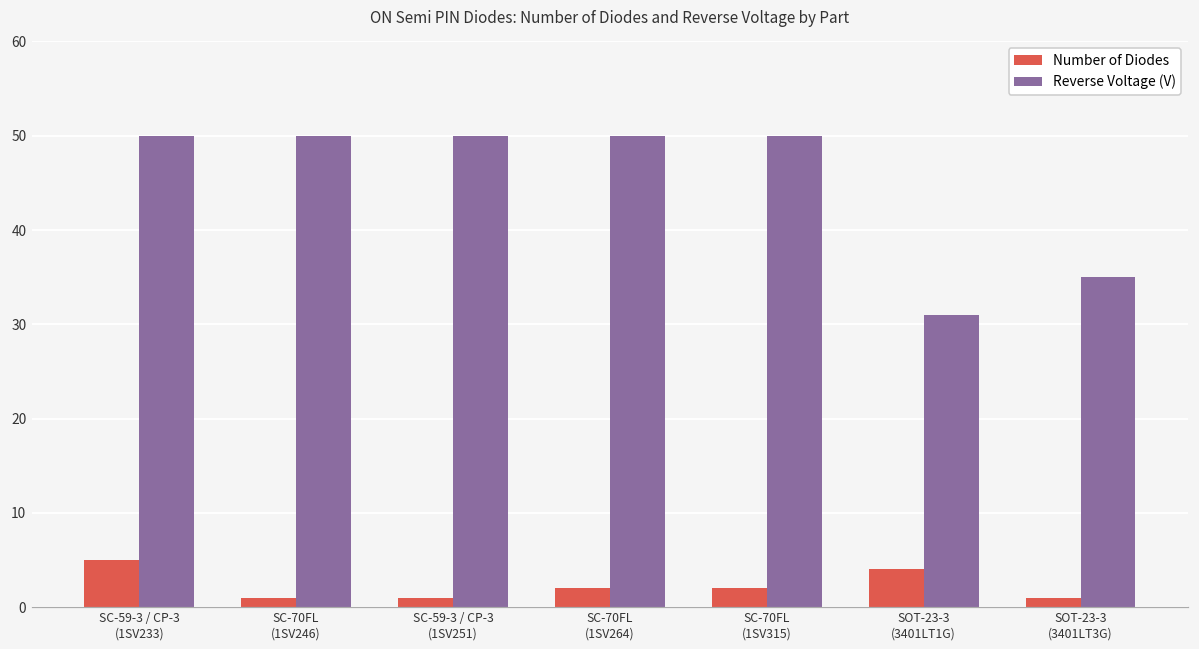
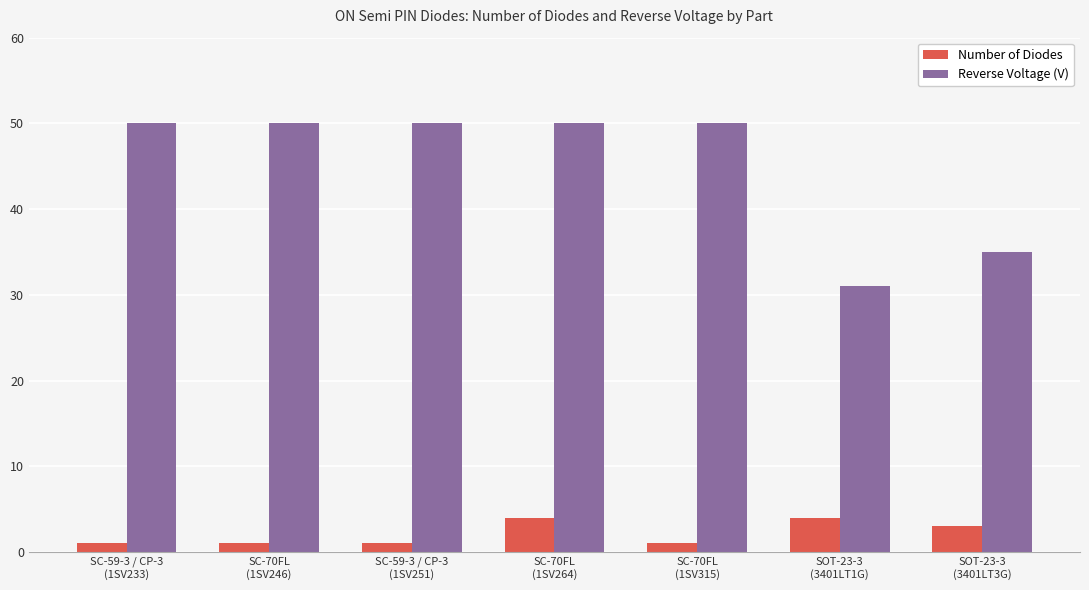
  {
    "Number of Diodes": {
-     "SC-59-3 / CP-3 (1SV233)": 5,
+     "SC-59-3 / CP-3 (1SV233)": 1,
      "SC-70FL (1SV246)": 1,
      "SC-59-3 / CP-3 (1SV251)": 1,
-     "SC-70FL (1SV264)": 2,
-     "SC-70FL (1SV315)": 2,
+     "SC-70FL (1SV264)": 4,
+     "SC-70FL (1SV315)": 1,
      "SOT-23-3 (3401LT1G)": 4,
-     "SOT-23-3 (3401LT3G)": 1
+     "SOT-23-3 (3401LT3G)": 3
    },
    "Reverse Voltage (V)": {
      "SC-59-3 / CP-3 (1SV233)": 50,
      "SC-70FL (1SV246)": 50,
      "SC-59-3 / CP-3 (1SV251)": 50,
      "SC-70FL (1SV264)": 50,
      "SC-70FL (1SV315)": 50,
      "SOT-23-3 (3401LT1G)": 31,
      "SOT-23-3 (3401LT3G)": 35
    }
  }
